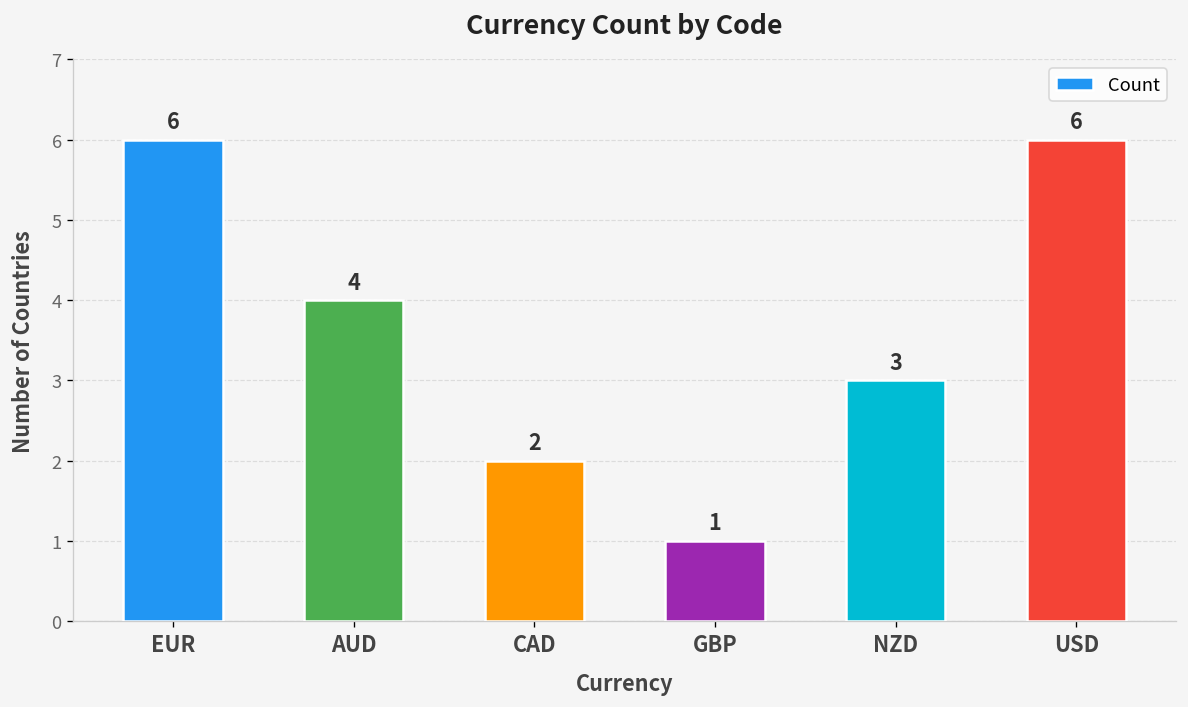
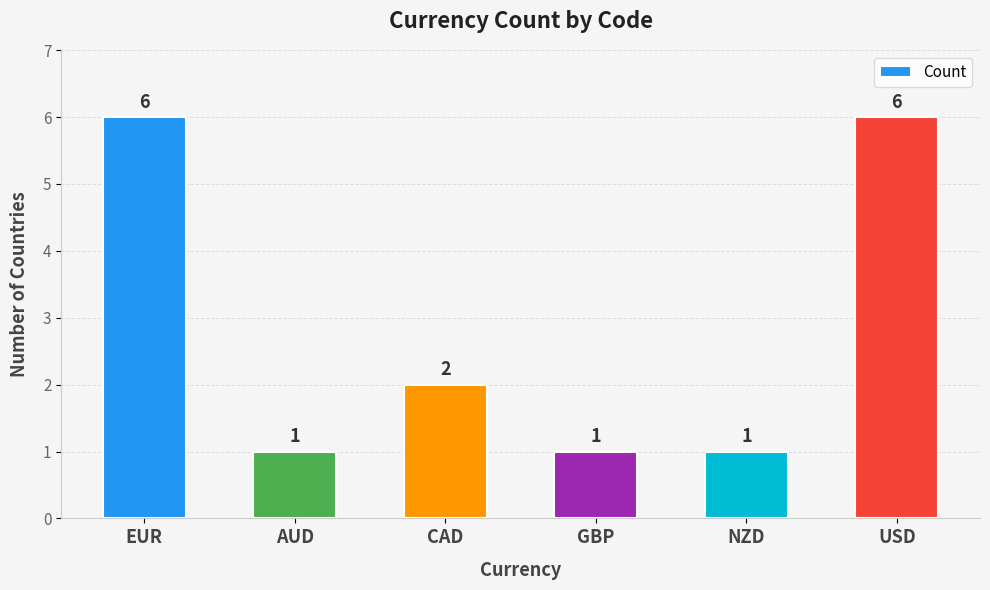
  {
    "EUR": 6,
-   "AUD": 4,
+   "AUD": 1,
    "CAD": 2,
    "GBP": 1,
-   "NZD": 3,
+   "NZD": 1,
    "USD": 6
  }
